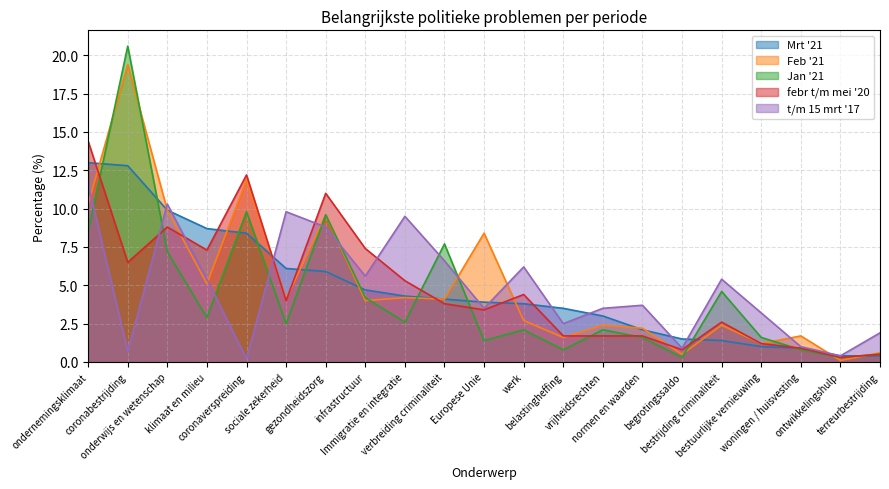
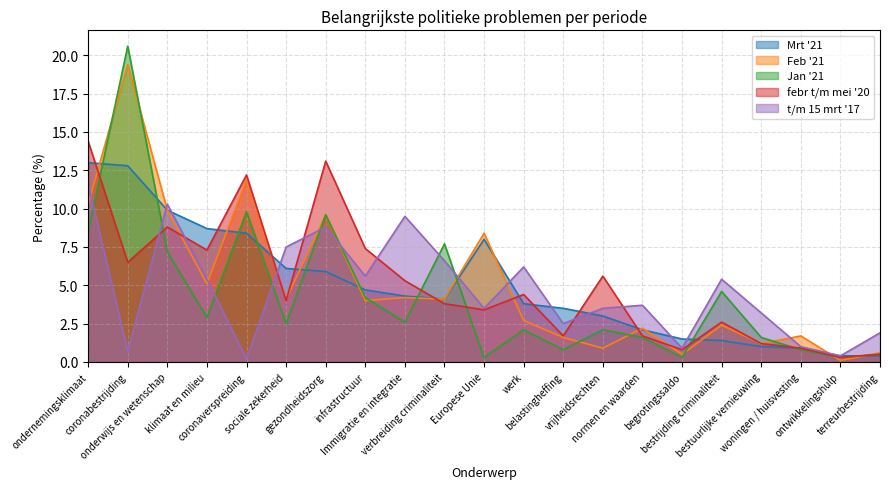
  {
    "Mrt '21": {
      "ondernemingsklimaat": 13.0,
      "coronabestrijding": 12.8,
      "klimaat en milieu": 8.7,
      "coronaverspreiding": 8.4,
      "sociale zekerheid": 6.1,
      "gezondheidszorg": 5.9,
      "infrastructuur": 4.7,
-     "Europese Unie": 3.9,
+     "Europese Unie": 8.0,
      "werk": 3.8,
      "belastingheffing": 3.5,
      "vrijheidsrechten": 3.0,
      "begrotingssaldo": 1.5,
      "bestrijding criminaliteit": 1.4,
      "bestuurlijke vernieuwing": 1.0
    },
    "Feb '21": {
      "ondernemingsklimaat": 10.3,
      "coronabestrijding": 19.4,
      "klimaat en milieu": 5.1,
      "coronaverspreiding": 11.9,
      "infrastructuur": 4.0,
      "Europese Unie": 8.4,
      "werk": 2.7,
-     "vrijheidsrechten": 2.4,
+     "vrijheidsrechten": 0.9,
      "begrotingssaldo": 0.5,
      "bestrijding criminaliteit": 2.4,
      "woningen / huisvesting": 1.7,
      "ontwikkelingshulp": 0.1
    },
    "Jan '21": {
      "ondernemingsklimaat": 8.5,
      "coronabestrijding": 20.6,
      "onderwijs en wetenschap": 7.2,
      "klimaat en milieu": 2.9,
      "coronaverspreiding": 9.8,
      "sociale zekerheid": 2.5,
      "infrastructuur": 4.2,
      "Immigratie en integratie": 2.6,
      "verbreiding criminaliteit": 7.7,
-     "Europese Unie": 1.4,
+     "Europese Unie": 0.3,
      "werk": 2.1,
      "belastingheffing": 0.8,
      "vrijheidsrechten": 2.1,
      "begrotingssaldo": 0.3,
      "bestrijding criminaliteit": 4.6,
      "bestuurlijke vernieuwing": 1.6
    },
    "febr t/m mei '20": {
      "ondernemingsklimaat": 14.4,
      "coronabestrijding": 6.5,
      "onderwijs en wetenschap": 8.8,
      "klimaat en milieu": 7.3,
      "coronaverspreiding": 12.2,
-     "gezondheidszorg": 11.0,
+     "gezondheidszorg": 13.1,
      "infrastructuur": 7.4,
      "Immigratie en integratie": 5.3,
      "verbreiding criminaliteit": 3.8,
      "werk": 4.4,
-     "vrijheidsrechten": 1.7,
+     "vrijheidsrechten": 5.6,
      "bestrijding criminaliteit": 2.6
    },
    "t/m 15 mrt '17": {
      "ondernemingsklimaat": 11.6,
      "coronabestrijding": 0.7,
      "onderwijs en wetenschap": 10.3,
      "klimaat en milieu": 5.4,
      "coronaverspreiding": 0.2,
-     "sociale zekerheid": 9.8,
+     "sociale zekerheid": 7.5,
      "gezondheidszorg": 8.8,
      "infrastructuur": 5.6,
      "Immigratie en integratie": 9.5,
      "verbreiding criminaliteit": 6.6,
      "werk": 6.2,
      "belastingheffing": 2.5,
      "vrijheidsrechten": 3.5,
      "normen en waarden": 3.7,
      "bestrijding criminaliteit": 5.4,
      "bestuurlijke vernieuwing": 3.2,
      "terreurbestrijding": 1.9
    }
  }
